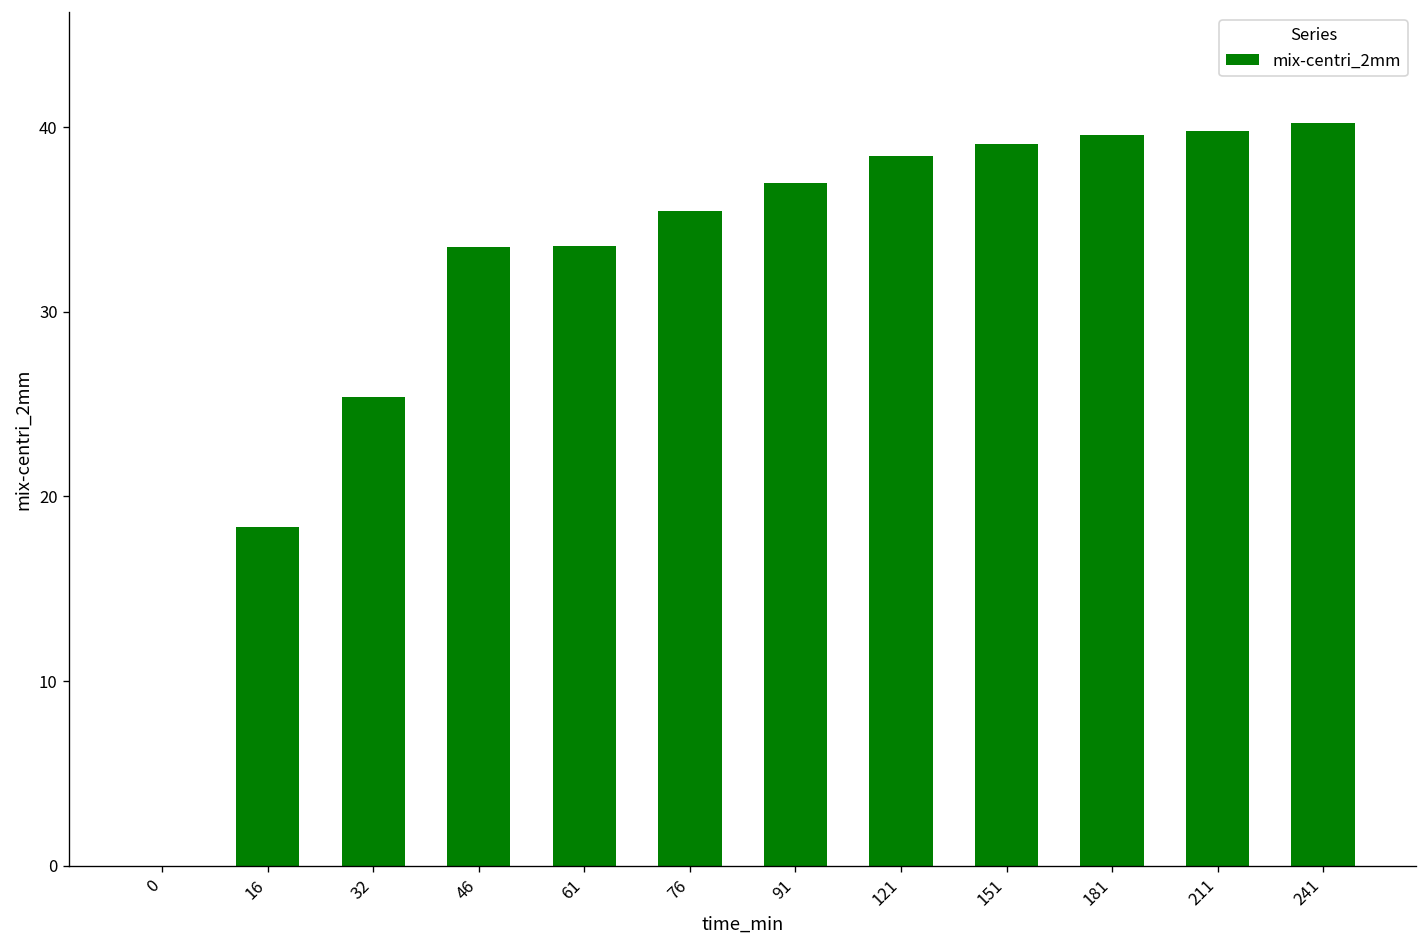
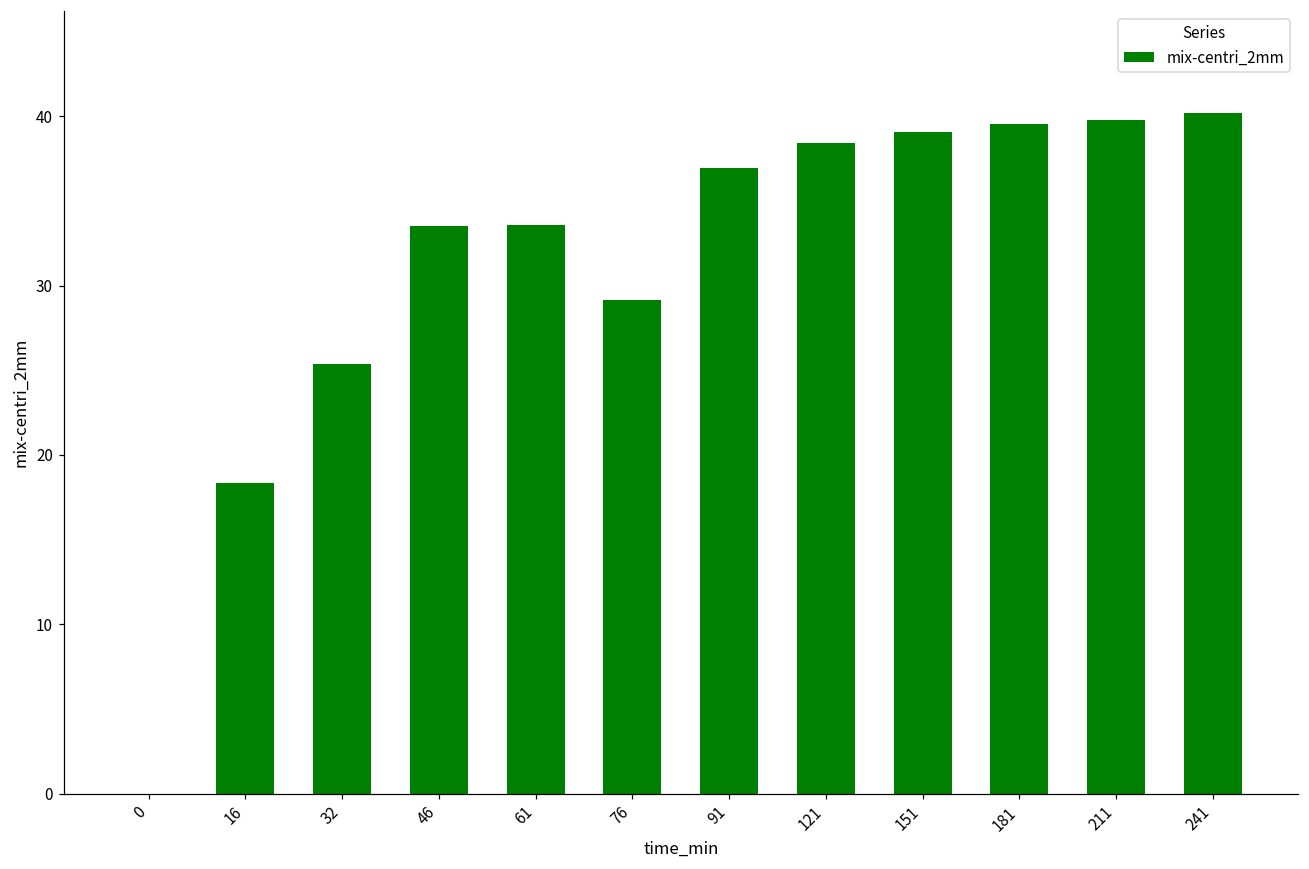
  {
    "0": 0.0,
    "16": 18.3,
    "32": 25.4,
    "46": 33.5,
    "61": 33.6,
-   "76": 35.5,
+   "76": 29.1,
    "91": 37.0,
    "121": 38.4,
    "151": 39.1,
    "181": 39.6,
    "211": 39.8,
    "241": 40.2
  }
